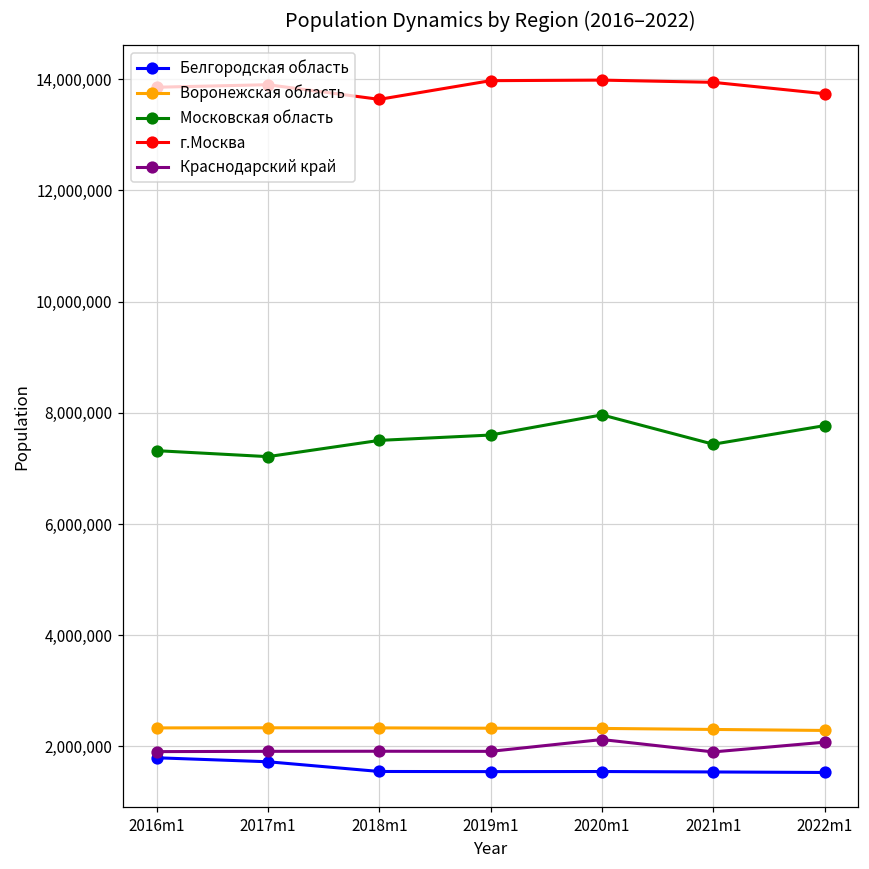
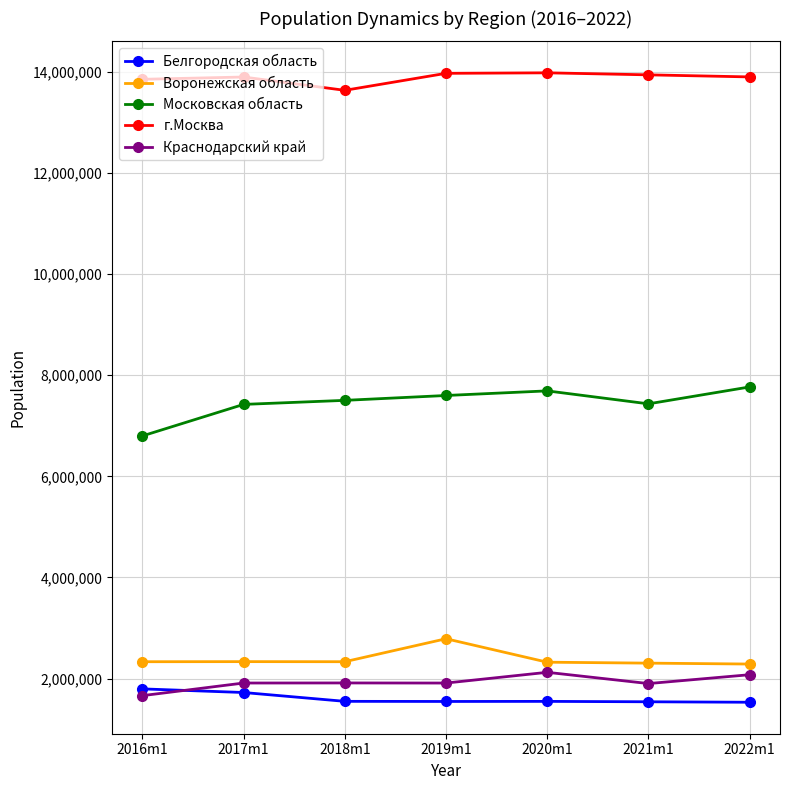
  {
    "Белгородская область": {
      "2016m1": "1,800,000",
      "2017m1": "1,700,000",
      "2018m1": "1,500,000",
      "2019m1": "1,500,000",
      "2020m1": "1,500,000",
      "2021m1": "1,500,000",
      "2022m1": "1,500,000"
    },
    "Воронежская область": {
      "2016m1": "2,300,000",
      "2017m1": "2,300,000",
      "2018m1": "2,300,000",
-     "2019m1": "2,300,000",
+     "2019m1": "2,800,000",
      "2020m1": "2,300,000",
      "2021m1": "2,300,000",
      "2022m1": "2,300,000"
    },
    "Московская область": {
-     "2016m1": "7,300,000",
-     "2017m1": "7,200,000",
+     "2016m1": "6,800,000",
+     "2017m1": "7,400,000",
      "2018m1": "7,500,000",
      "2019m1": "7,600,000",
-     "2020m1": "8,000,000",
+     "2020m1": "7,700,000",
      "2021m1": "7,400,000",
      "2022m1": "7,800,000"
    },
    "г.Москва": {
      "2018m1": "13,600,000",
      "2019m1": "14,000,000",
      "2020m1": "14,000,000",
      "2021m1": "13,900,000",
-     "2022m1": "13,700,000"
+     "2022m1": "13,900,000"
    },
    "Краснодарский край": {
-     "2016m1": "1,900,000",
+     "2016m1": "1,700,000",
      "2017m1": "1,900,000",
      "2018m1": "1,900,000",
      "2019m1": "1,900,000",
      "2020m1": "2,100,000",
      "2021m1": "1,900,000",
      "2022m1": "2,100,000"
    }
  }
